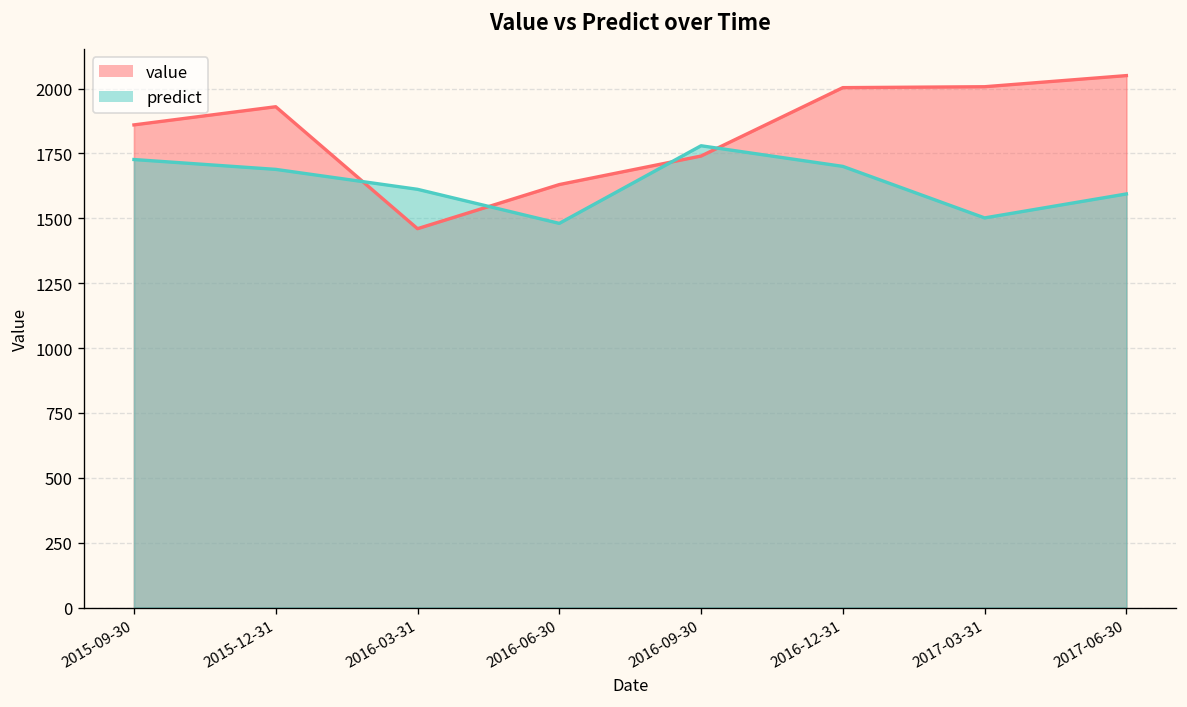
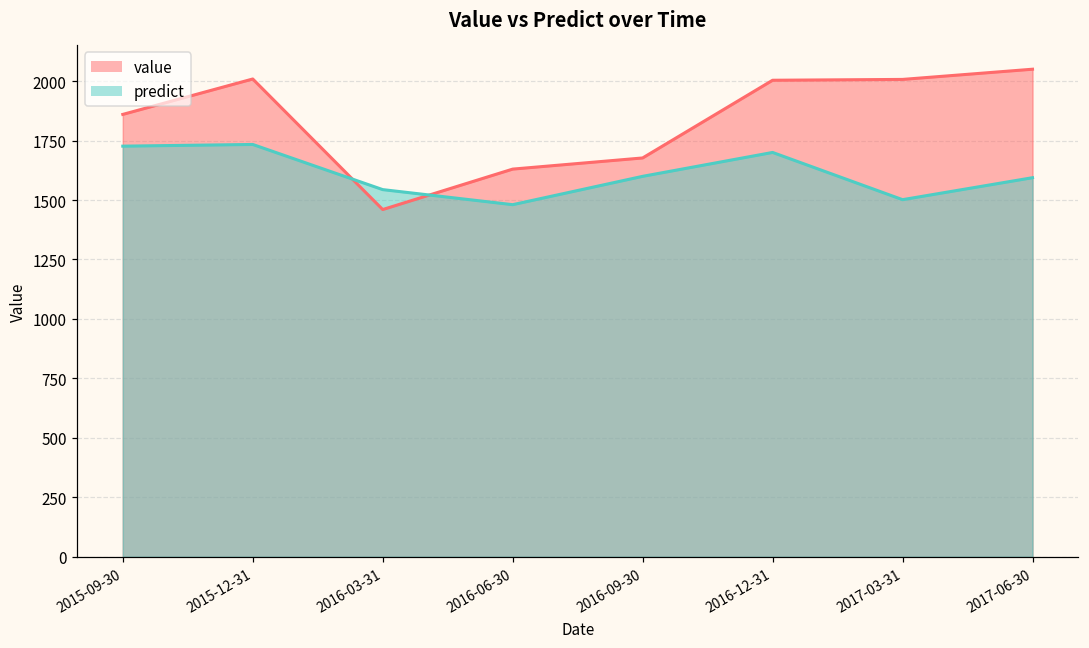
  {
    "value": {
      "2015-09-30": 1860,
-     "2015-12-31": 1930,
+     "2015-12-31": 2010,
      "2016-03-31": 1460,
      "2016-06-30": 1630,
-     "2016-09-30": 1740,
+     "2016-09-30": 1680,
      "2016-12-31": 2000,
      "2017-03-31": 2010,
      "2017-06-30": 2050
    },
    "predict": {
      "2015-09-30": 1730,
-     "2015-12-31": 1690,
-     "2016-03-31": 1610,
+     "2015-12-31": 1730,
+     "2016-03-31": 1540,
      "2016-06-30": 1480,
-     "2016-09-30": 1780,
+     "2016-09-30": 1600,
      "2016-12-31": 1700,
      "2017-03-31": 1500,
      "2017-06-30": 1590
    }
  }
